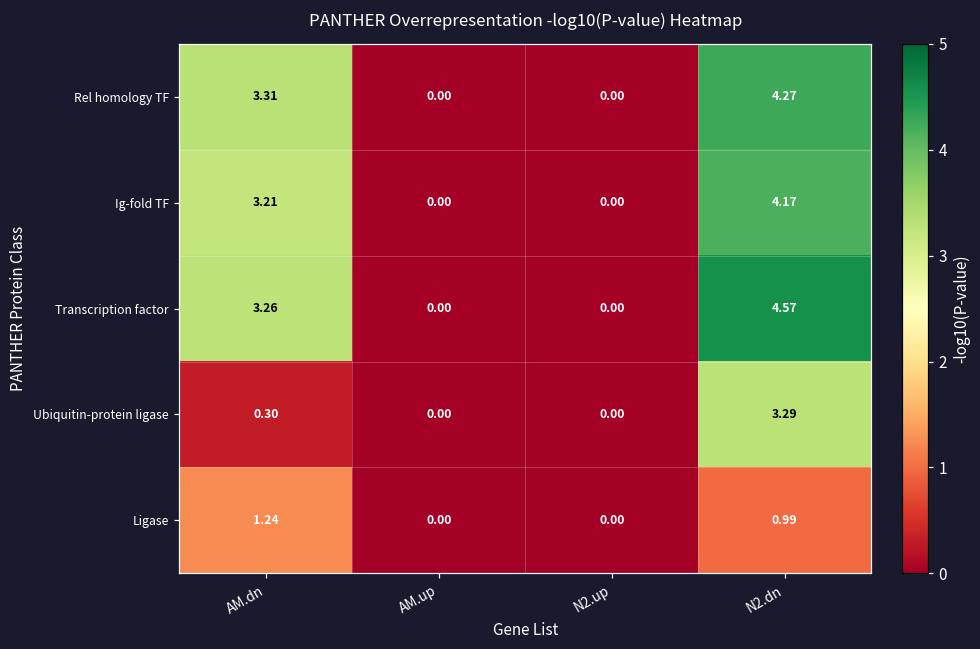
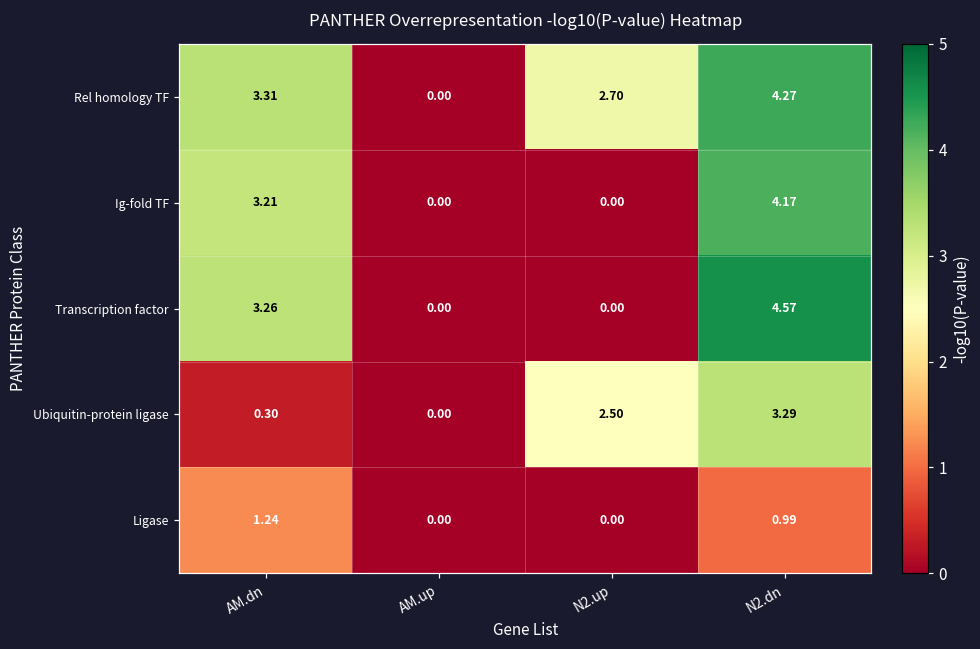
  {
    "Rel homology TF": {
      "AM.dn": 3.31,
      "AM.up": 0.00,
-     "N2.up": 0.00,
+     "N2.up": 2.70,
      "N2.dn": 4.27
    },
    "Ig-fold TF": {
      "AM.dn": 3.21,
      "AM.up": 0.00,
      "N2.up": 0.00,
      "N2.dn": 4.17
    },
    "Transcription factor": {
      "AM.dn": 3.26,
      "AM.up": 0.00,
      "N2.up": 0.00,
      "N2.dn": 4.57
    },
    "Ubiquitin-protein ligase": {
      "AM.dn": 0.30,
      "AM.up": 0.00,
-     "N2.up": 0.00,
+     "N2.up": 2.50,
      "N2.dn": 3.29
    },
    "Ligase": {
      "AM.dn": 1.24,
      "AM.up": 0.00,
      "N2.up": 0.00,
      "N2.dn": 0.99
    }
  }
